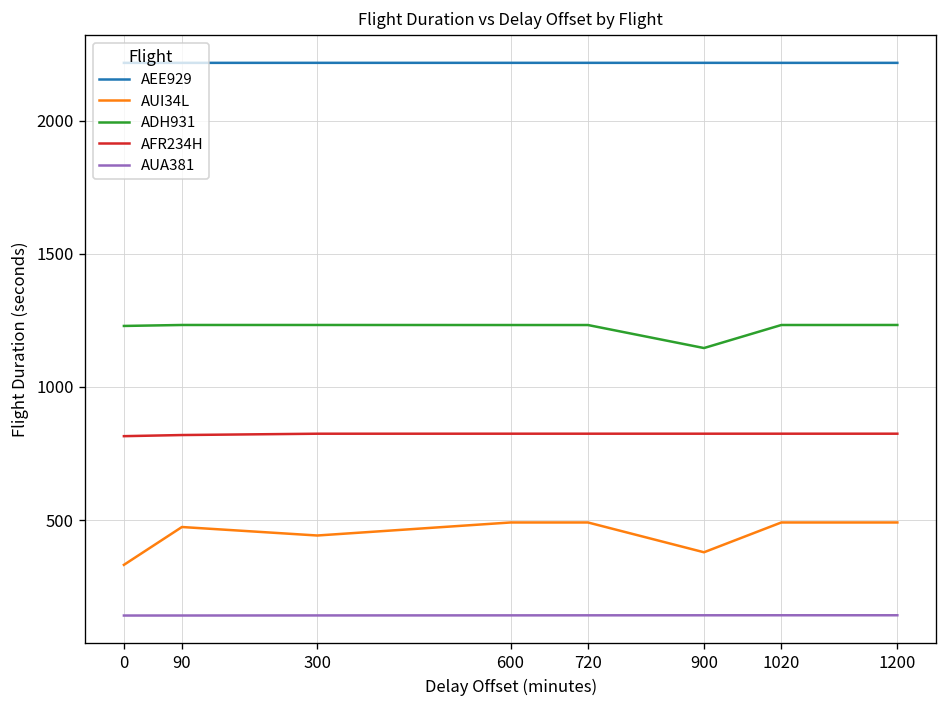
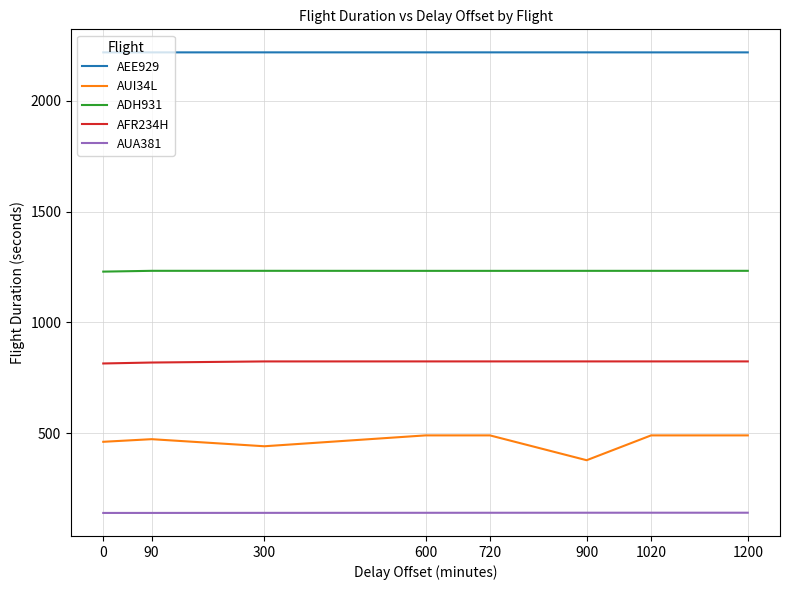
  {
    "AEE929": {
      "300": 2220,
      "600": 2220,
      "720": 2220,
      "900": 2220,
      "1020": 2220,
      "1200": 2220
    },
    "AUI34L": {
-     "0": 330,
+     "0": 460,
      "90": 470,
      "300": 440,
      "600": 490,
      "720": 490,
      "900": 380,
      "1020": 490,
      "1200": 490
    },
    "ADH931": {
      "0": 1230,
      "90": 1230,
      "300": 1230,
      "600": 1230,
      "720": 1230,
-     "900": 1150,
+     "900": 1230,
      "1020": 1230,
      "1200": 1230
    },
    "AFR234H": {
      "0": 820,
      "90": 820,
      "300": 820,
      "600": 820,
      "720": 820,
      "900": 820,
      "1020": 820,
      "1200": 820
    },
    "AUA381": {
      "0": 140,
      "90": 140,
      "300": 140,
      "600": 140,
      "720": 140,
      "900": 140,
      "1020": 140,
      "1200": 140
    }
  }
